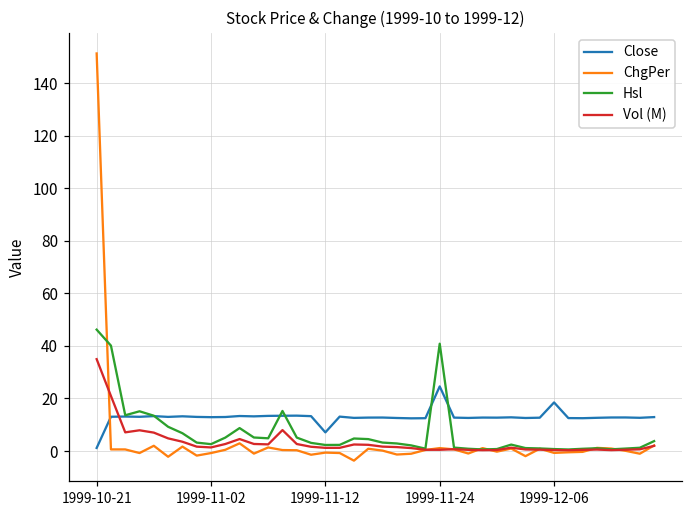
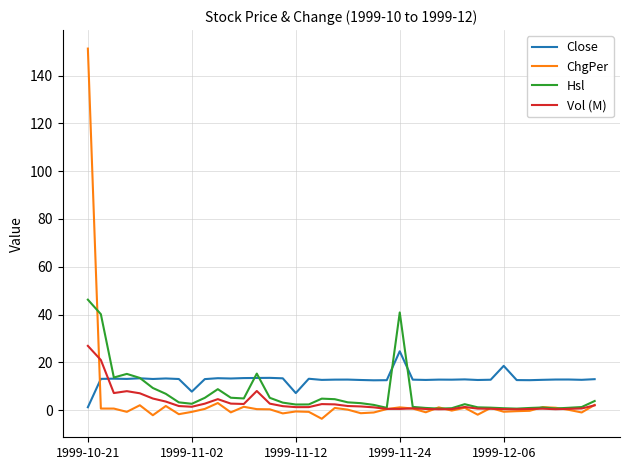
  {
    "Close": {
      "1999-10-21": 1,
-     "1999-11-02": 13,
+     "1999-11-02": 8,
      "1999-11-12": 7,
      "1999-11-24": 25,
      "1999-12-06": 19
    },
    "ChgPer": {
      "1999-10-21": 151,
      "1999-11-02": -1,
      "1999-11-12": -1,
      "1999-12-06": -1
    },
    "Hsl": {
      "1999-10-21": 46,
      "1999-11-02": 3,
      "1999-11-12": 2,
      "1999-11-24": 41
    },
    "Vol (M)": {
-     "1999-10-21": 35,
+     "1999-10-21": 27,
      "1999-11-02": 1,
      "1999-11-12": 1
    }
  }
